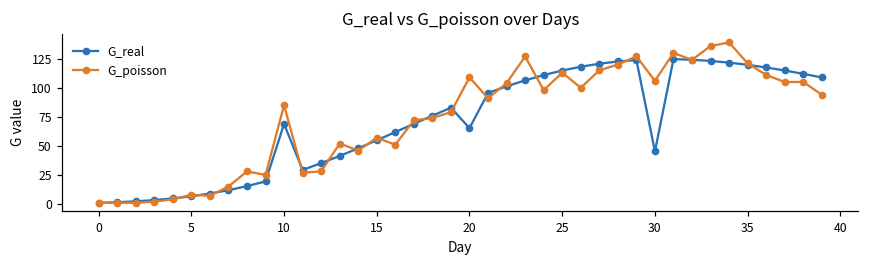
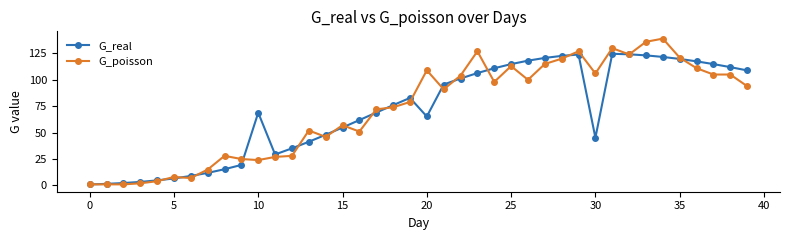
  {
    "G_real": {
      "10": 69,
      "20": 65,
      "30": 45
    },
    "G_poisson": {
-     "10": 85,
+     "10": 24,
      "20": 109,
      "30": 106
    }
  }
